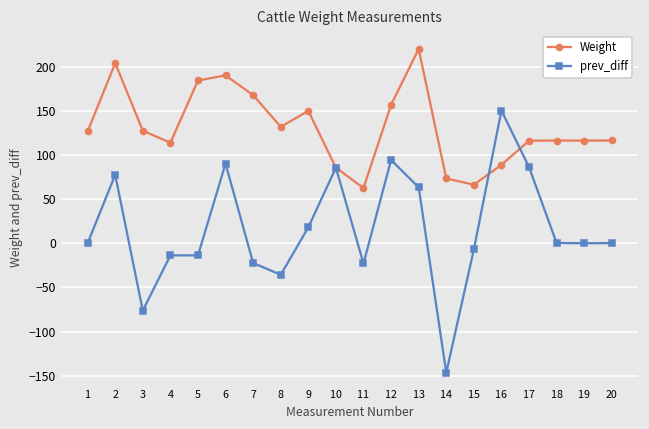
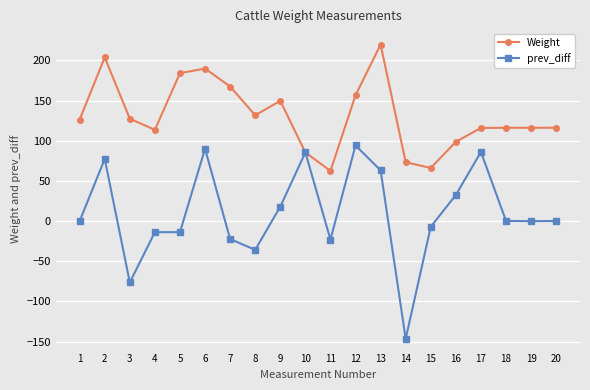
  {
    "Weight": {
      "1": 130,
      "2": 200,
      "3": 130,
      "4": 110,
      "5": 180,
      "6": 190,
      "7": 170,
      "8": 130,
      "9": 150,
      "11": 60,
      "12": 160,
      "13": 220,
      "14": 70,
      "15": 70,
-     "16": 90,
+     "16": 100,
      "17": 120,
      "18": 120,
      "19": 120,
      "20": 120
    },
    "prev_diff": {
      "1": 0,
      "2": 80,
      "3": -80,
      "4": -10,
      "5": -10,
      "6": 90,
      "7": -20,
      "8": -40,
      "9": 20,
      "11": -20,
      "12": 90,
      "13": 60,
      "14": -150,
      "15": -10,
-     "16": 150,
+     "16": 30,
      "17": 90,
      "18": 0,
      "19": 0,
      "20": 0
    }
  }
